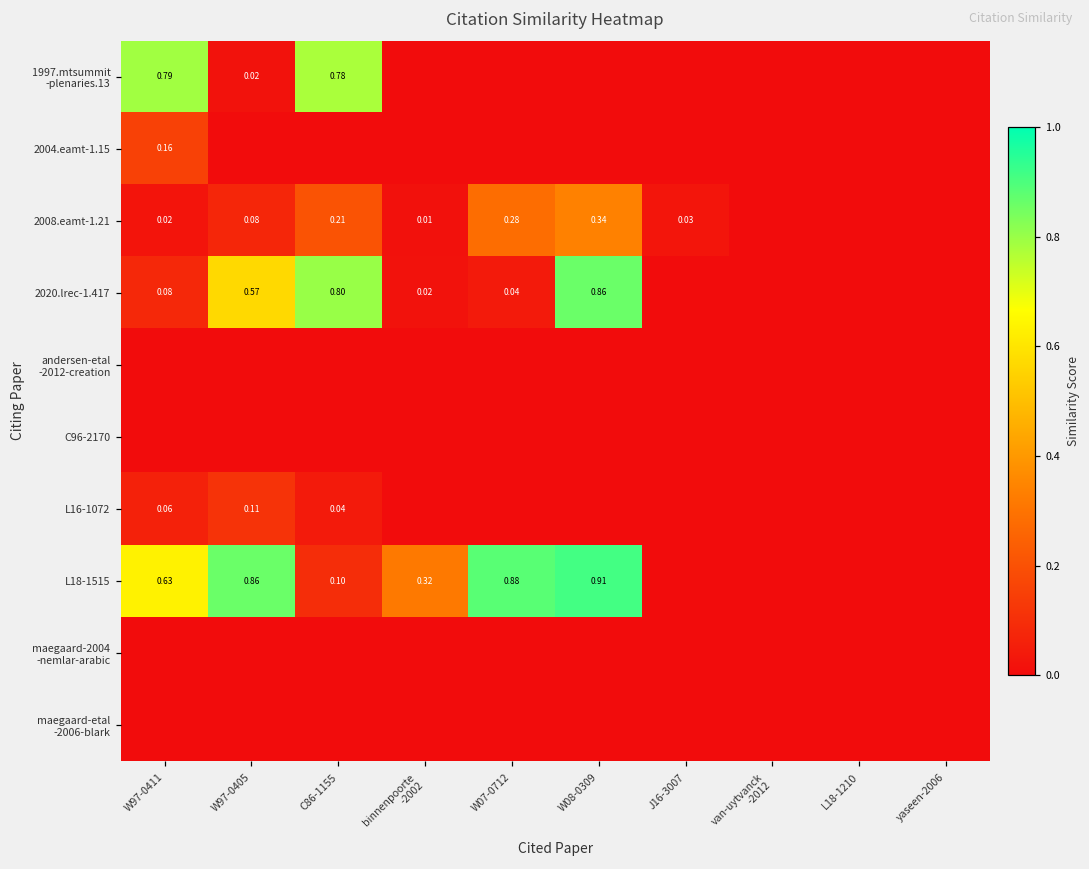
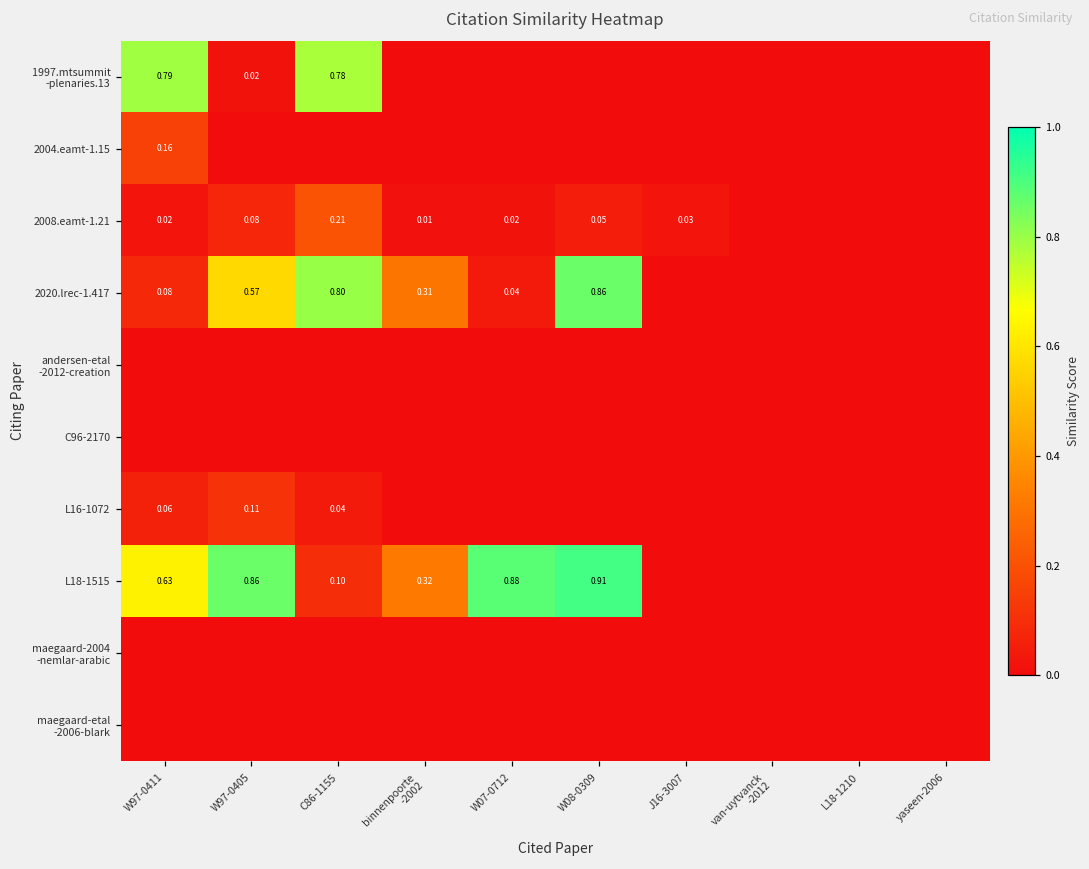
  {
    "1997.mtsummit -plenaries.13": {
      "W97-0411": 0.79,
      "W97-0405": 0.02,
      "C86-1155": 0.78
    },
    "2004.eamt-1.15": {
      "W97-0411": 0.16
    },
    "2008.eamt-1.21": {
      "W97-0411": 0.02,
      "W97-0405": 0.08,
      "C86-1155": 0.21,
      "binnenpoorte -2002": 0.01,
-     "W07-0712": 0.28,
-     "W08-0309": 0.34,
+     "W07-0712": 0.02,
+     "W08-0309": 0.05,
      "J16-3007": 0.03
    },
    "2020.lrec-1.417": {
      "W97-0411": 0.08,
      "W97-0405": 0.57,
      "C86-1155": 0.80,
-     "binnenpoorte -2002": 0.02,
+     "binnenpoorte -2002": 0.31,
      "W07-0712": 0.04,
      "W08-0309": 0.86
    },
    "L16-1072": {
      "W97-0411": 0.06,
      "W97-0405": 0.11,
      "C86-1155": 0.04
    },
    "L18-1515": {
      "W97-0411": 0.63,
      "W97-0405": 0.86,
      "C86-1155": 0.10,
      "binnenpoorte -2002": 0.32,
      "W07-0712": 0.88,
      "W08-0309": 0.91
    }
  }
